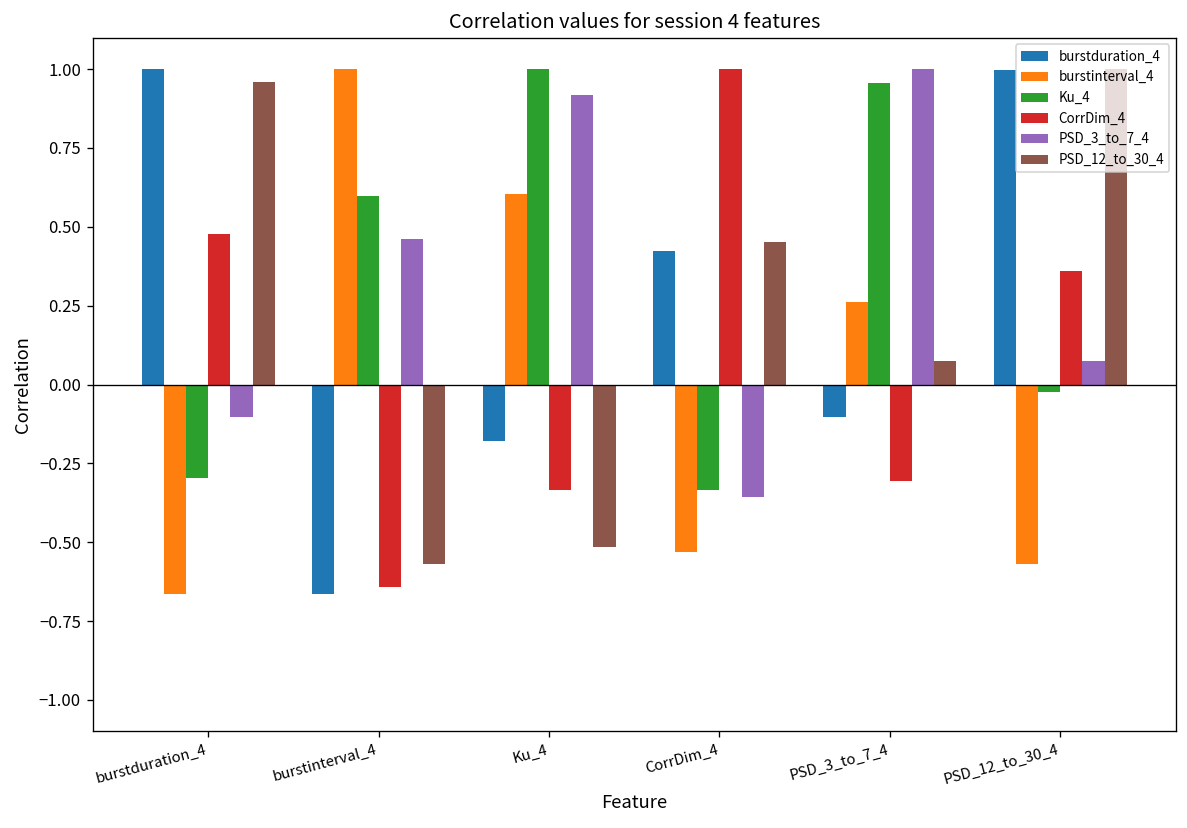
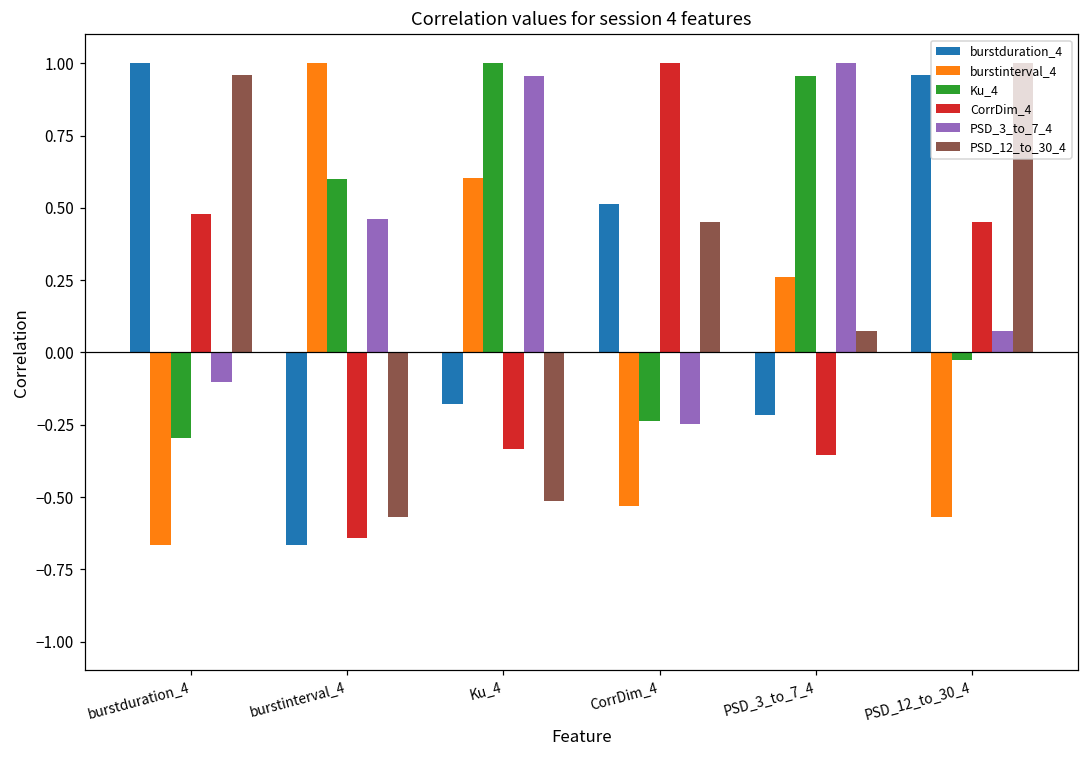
  {
    "burstduration_4": {
      "burstduration_4": 1.00,
      "burstinterval_4": -0.66,
      "Ku_4": -0.18,
-     "CorrDim_4": 0.42,
-     "PSD_3_to_7_4": -0.10,
-     "PSD_12_to_30_4": 1.00
+     "CorrDim_4": 0.51,
+     "PSD_3_to_7_4": -0.22,
+     "PSD_12_to_30_4": 0.96
    },
    "burstinterval_4": {
      "burstduration_4": -0.66,
      "burstinterval_4": 1.00,
      "Ku_4": 0.60,
      "CorrDim_4": -0.53,
      "PSD_3_to_7_4": 0.26,
      "PSD_12_to_30_4": -0.57
    },
    "Ku_4": {
      "burstduration_4": -0.30,
      "burstinterval_4": 0.60,
      "Ku_4": 1.00,
-     "CorrDim_4": -0.33,
+     "CorrDim_4": -0.24,
      "PSD_3_to_7_4": 0.96,
      "PSD_12_to_30_4": -0.03
    },
    "CorrDim_4": {
      "burstduration_4": 0.48,
      "burstinterval_4": -0.64,
      "Ku_4": -0.33,
      "CorrDim_4": 1.00,
-     "PSD_3_to_7_4": -0.31,
-     "PSD_12_to_30_4": 0.36
+     "PSD_3_to_7_4": -0.36,
+     "PSD_12_to_30_4": 0.45
    },
    "PSD_3_to_7_4": {
      "burstduration_4": -0.10,
      "burstinterval_4": 0.46,
-     "Ku_4": 0.92,
-     "CorrDim_4": -0.36,
+     "Ku_4": 0.96,
+     "CorrDim_4": -0.25,
      "PSD_3_to_7_4": 1.00,
      "PSD_12_to_30_4": 0.07
    },
    "PSD_12_to_30_4": {
      "burstduration_4": 0.96,
      "burstinterval_4": -0.57,
      "Ku_4": -0.51,
      "CorrDim_4": 0.45,
      "PSD_3_to_7_4": 0.07
    }
  }
